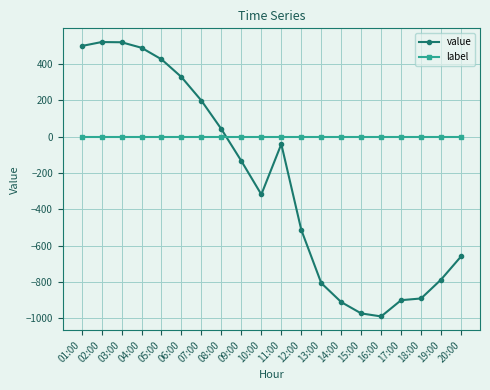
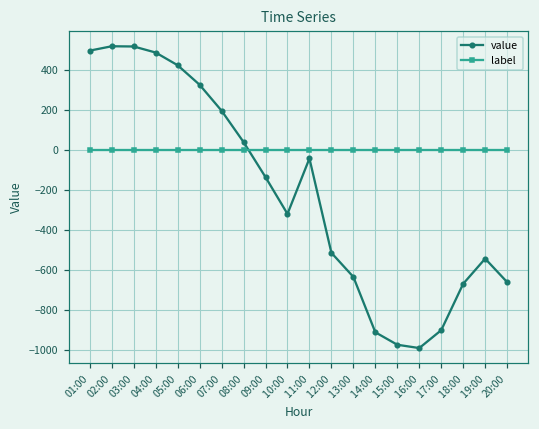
  {
    "value": {
      "01:00": 500,
      "02:00": 520,
      "03:00": 520,
      "04:00": 490,
      "05:00": 430,
      "06:00": 330,
      "07:00": 200,
      "08:00": 40,
      "09:00": -130,
      "10:00": -320,
      "11:00": -40,
      "12:00": -510,
-     "13:00": -810,
+     "13:00": -630,
      "14:00": -910,
      "15:00": -970,
      "16:00": -990,
      "17:00": -900,
-     "18:00": -890,
-     "19:00": -790,
+     "18:00": -670,
+     "19:00": -540,
      "20:00": -660
    },
    "label": {
      "01:00": 0,
      "02:00": 0,
      "03:00": 0,
      "04:00": 0,
      "05:00": 0,
      "06:00": 0,
      "07:00": 0,
      "08:00": 0,
      "09:00": 0,
      "10:00": 0,
      "11:00": 0,
      "12:00": 0,
      "13:00": 0,
      "14:00": 0,
      "15:00": 0,
      "16:00": 0,
      "17:00": 0,
      "18:00": 0,
      "19:00": 0,
      "20:00": 0
    }
  }
